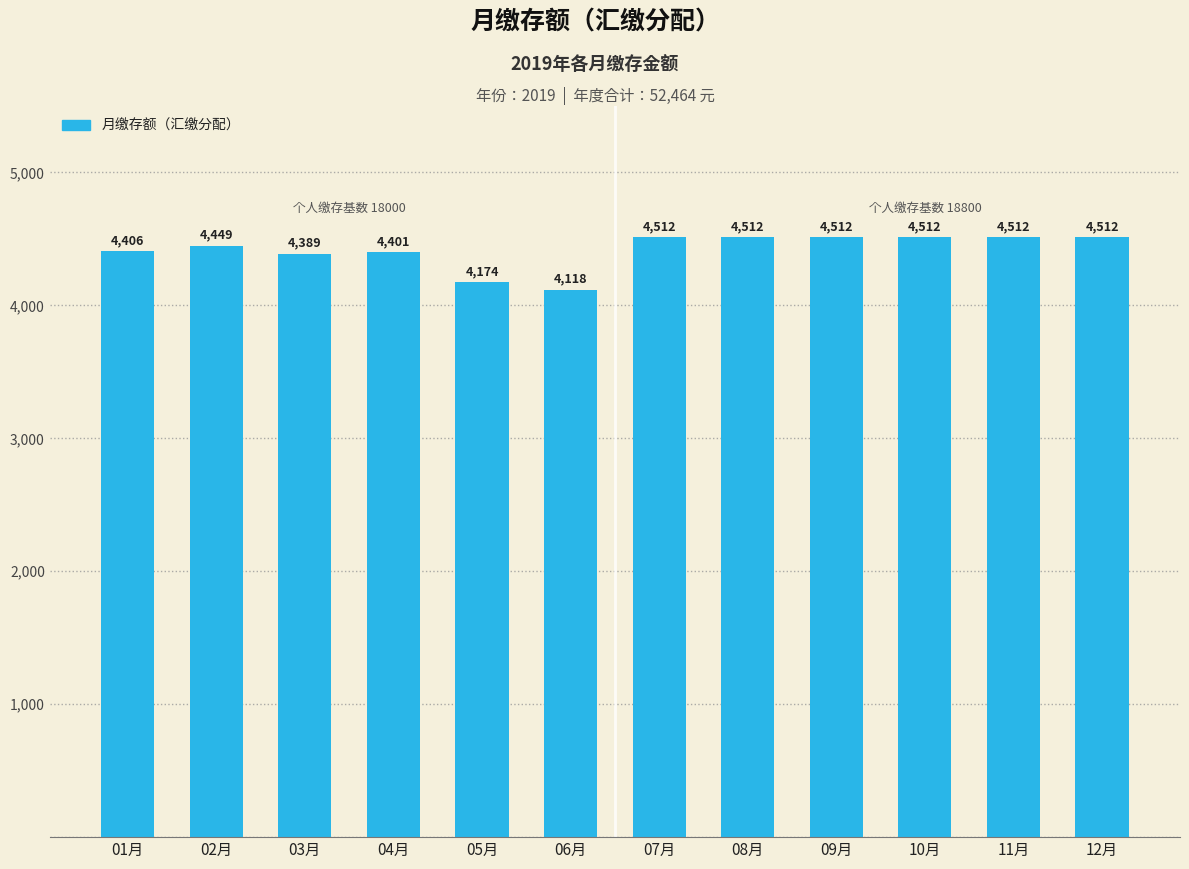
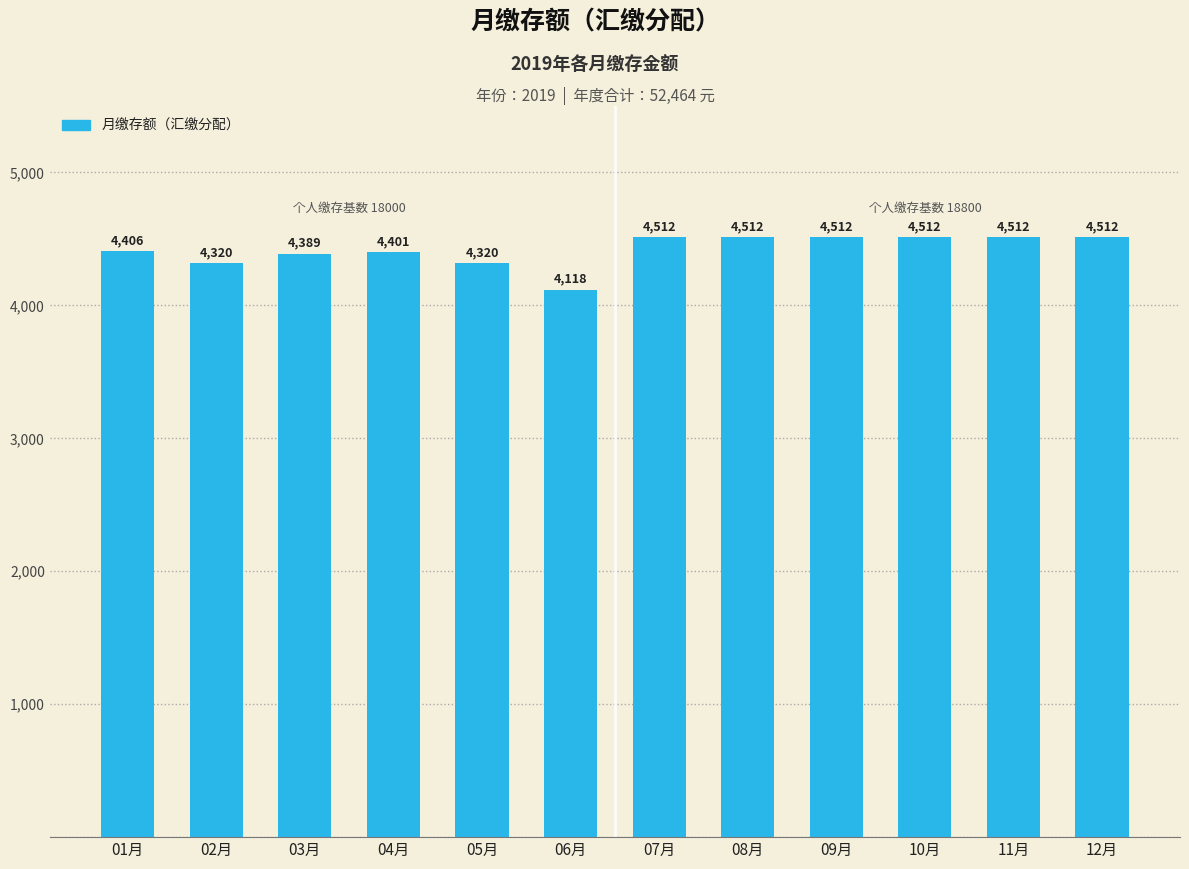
  {
    "01月": "4,406",
-   "02月": "4,449",
+   "02月": "4,320",
    "03月": "4,389",
    "04月": "4,401",
-   "05月": "4,174",
+   "05月": "4,320",
    "06月": "4,118",
    "07月": "4,512",
    "08月": "4,512",
    "09月": "4,512",
    "10月": "4,512",
    "11月": "4,512",
    "12月": "4,512"
  }
